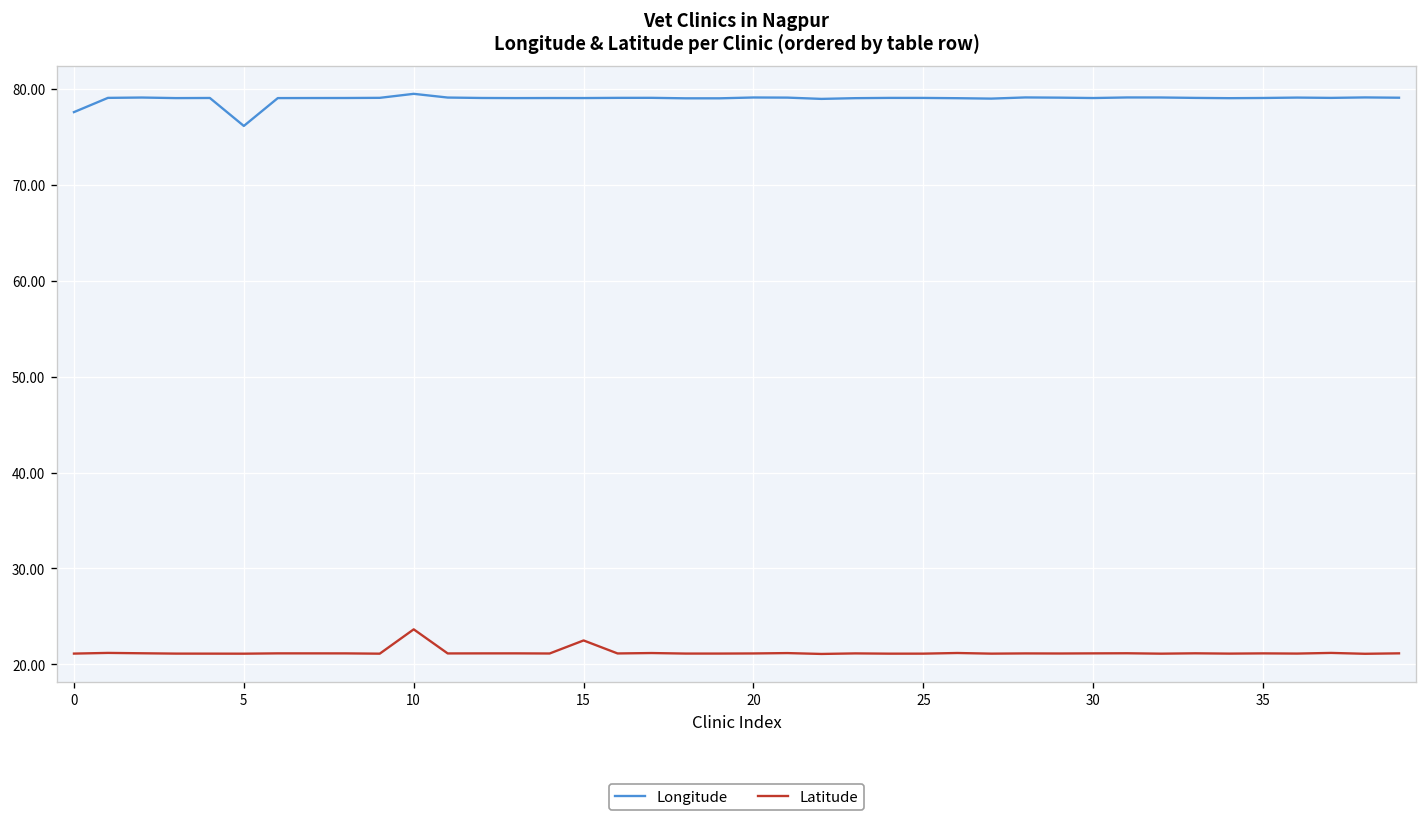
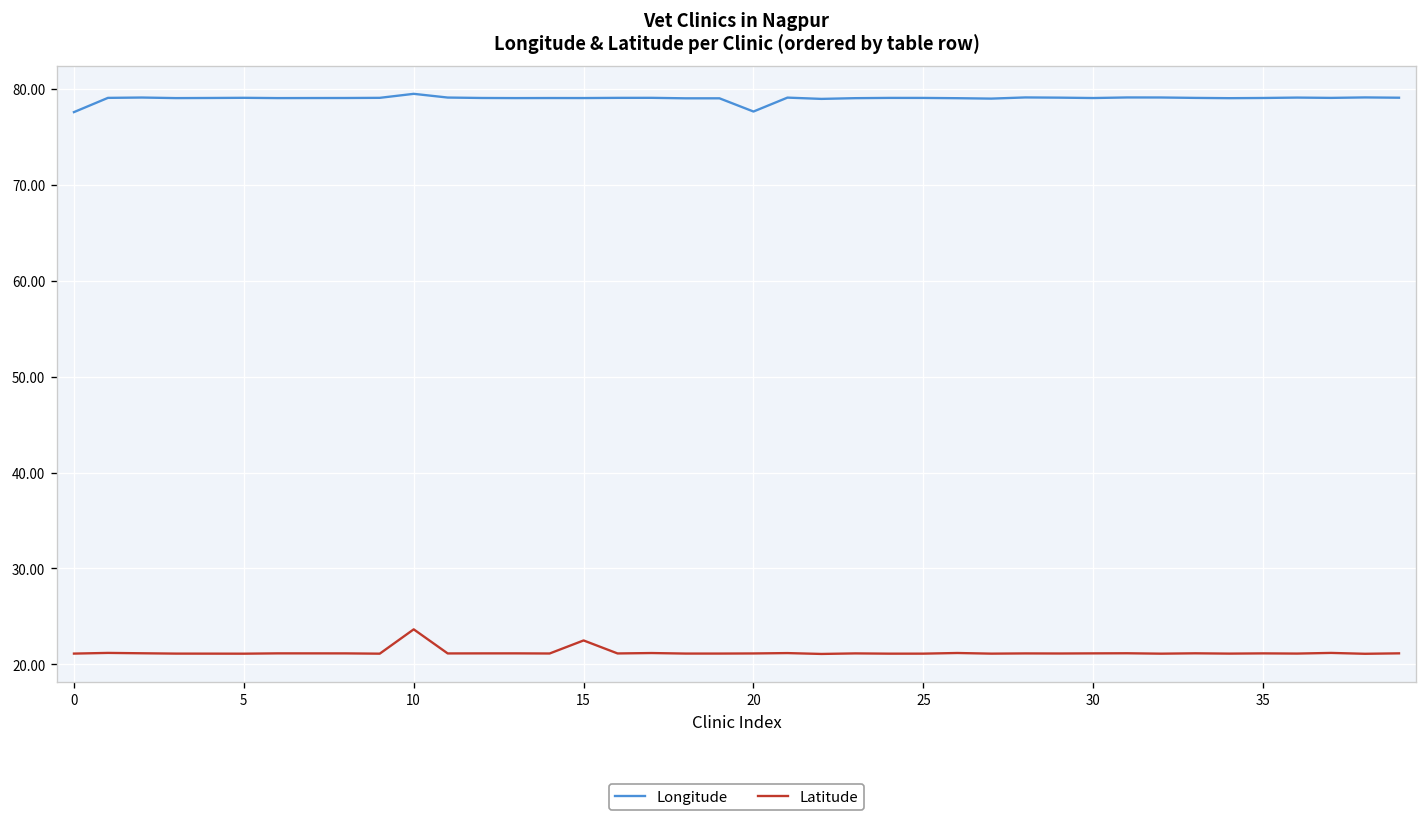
  {
    "Longitude": {
      "0": 78,
-     "5": 76,
+     "5": 79,
      "10": 80,
      "15": 79,
-     "20": 79,
+     "20": 78,
      "25": 79,
      "30": 79,
      "35": 79
    },
    "Latitude": {
      "0": 21,
      "5": 21,
      "10": 24,
      "15": 22,
      "20": 21,
      "25": 21,
      "30": 21,
      "35": 21
    }
  }
